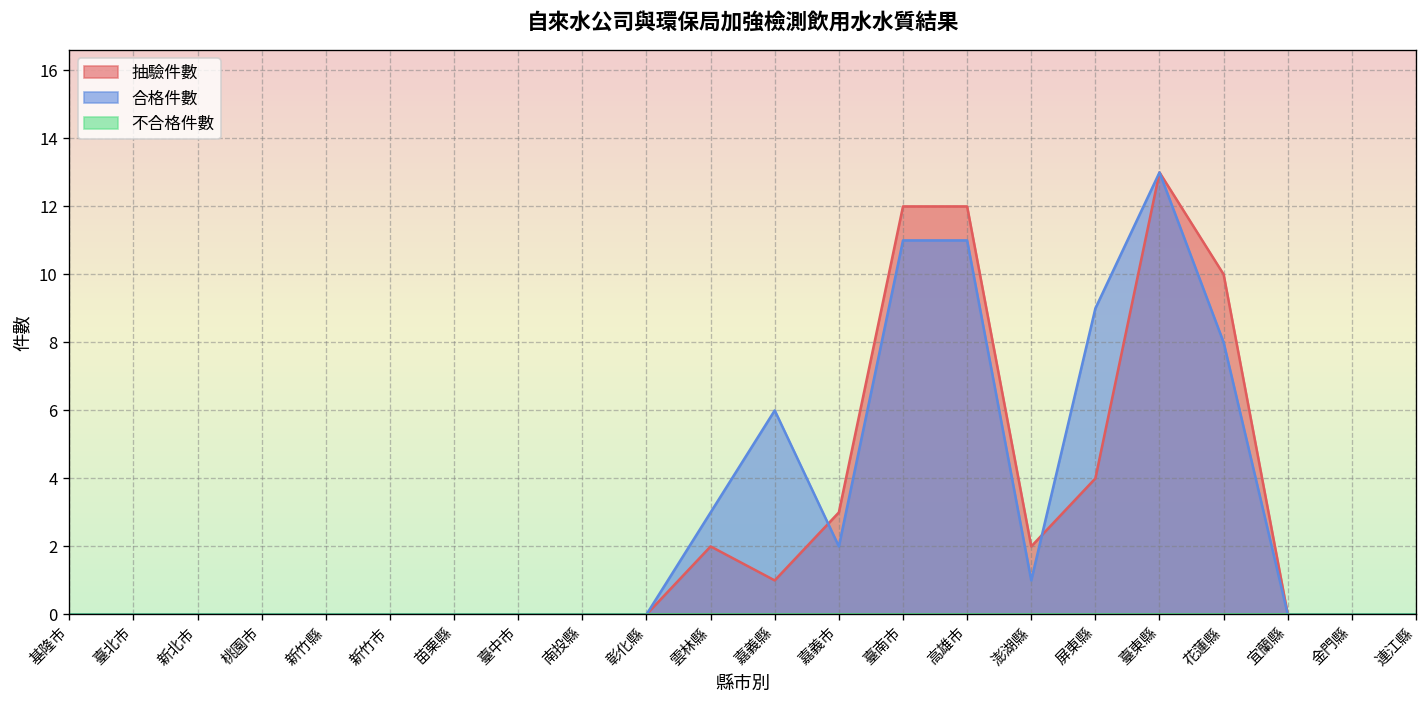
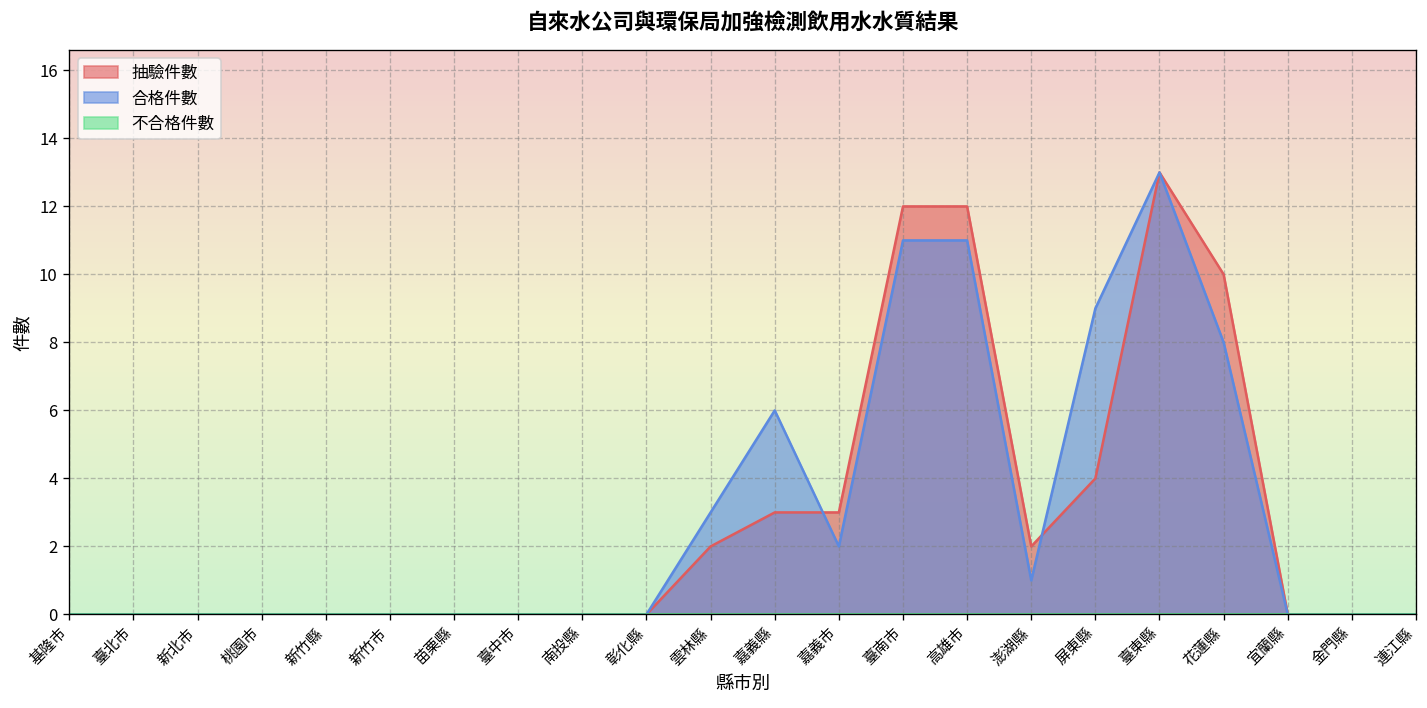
  {
    "抽驗件數": {
      "雲林縣": 2,
-     "嘉義縣": 1,
+     "嘉義縣": 3,
      "嘉義市": 3,
      "臺南市": 12,
      "高雄市": 12,
      "澎湖縣": 2,
      "屏東縣": 4,
      "花蓮縣": 10
    },
    "合格件數": {
      "雲林縣": 3,
      "嘉義縣": 6,
      "嘉義市": 2,
      "臺南市": 11,
      "高雄市": 11,
      "澎湖縣": 1,
      "屏東縣": 9,
      "花蓮縣": 8
    },
    "不合格件數": {
      "雲林縣": 0,
      "嘉義縣": 0,
      "嘉義市": 0,
      "臺南市": 0,
      "高雄市": 0,
      "澎湖縣": 0,
      "屏東縣": 0,
      "臺東縣": 0,
      "花蓮縣": 0
    }
  }
